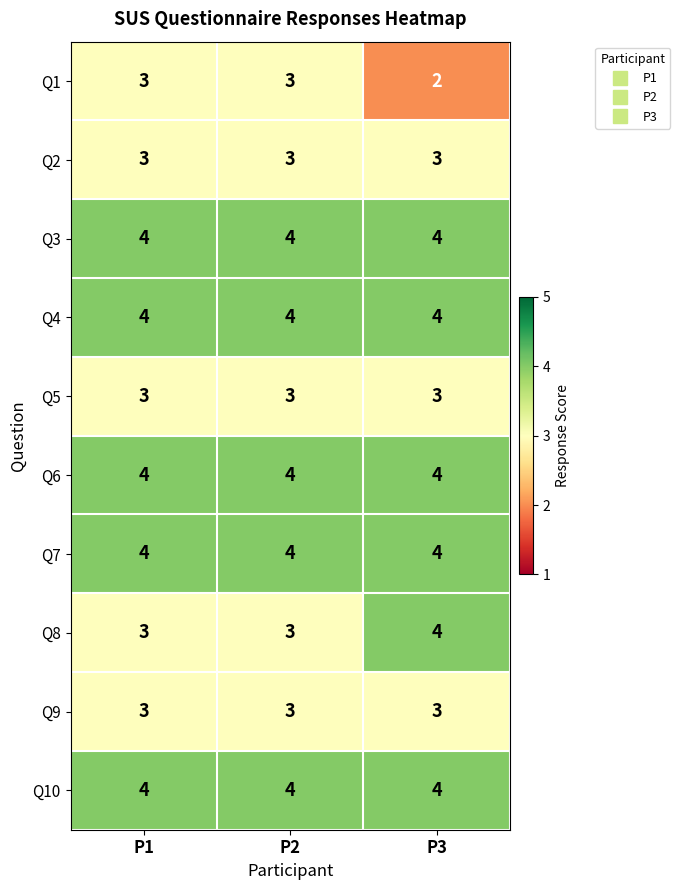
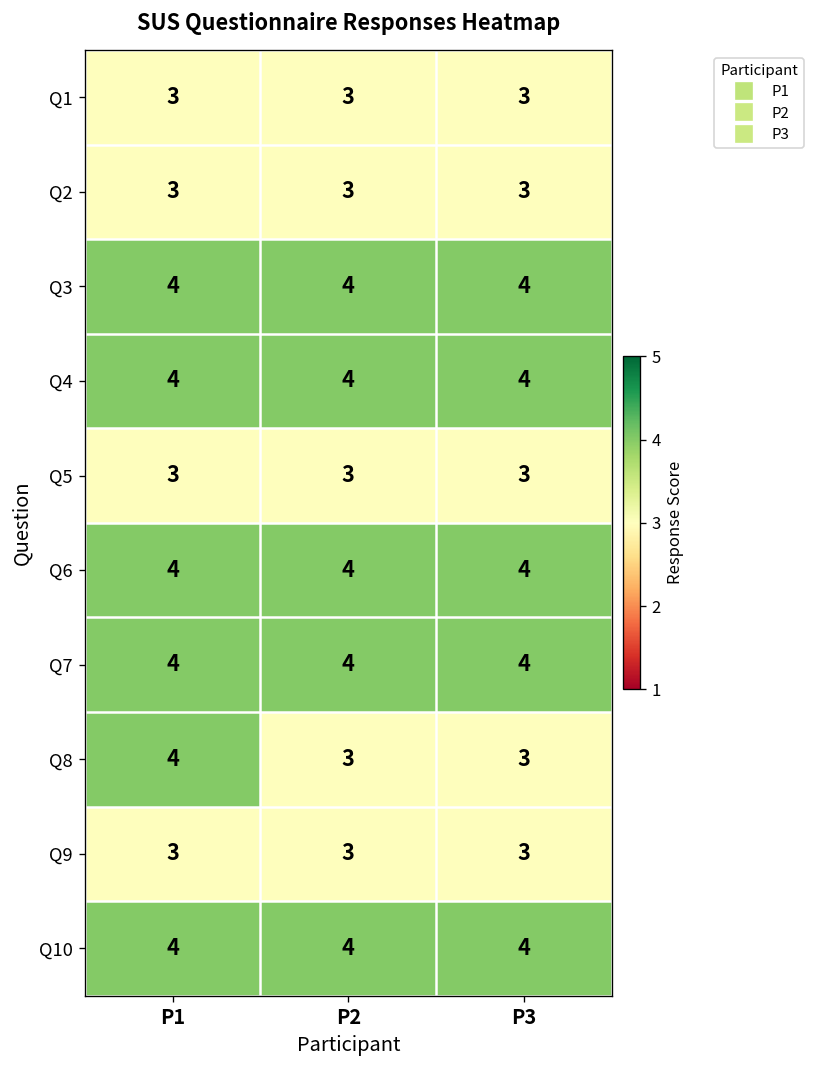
  {
    "Q1": {
      "P1": 3,
      "P2": 3,
-     "P3": 2
+     "P3": 3
    },
    "Q2": {
      "P1": 3,
      "P2": 3,
      "P3": 3
    },
    "Q3": {
      "P1": 4,
      "P2": 4,
      "P3": 4
    },
    "Q4": {
      "P1": 4,
      "P2": 4,
      "P3": 4
    },
    "Q5": {
      "P1": 3,
      "P2": 3,
      "P3": 3
    },
    "Q6": {
      "P1": 4,
      "P2": 4,
      "P3": 4
    },
    "Q7": {
      "P1": 4,
      "P2": 4,
      "P3": 4
    },
    "Q8": {
-     "P1": 3,
+     "P1": 4,
      "P2": 3,
-     "P3": 4
+     "P3": 3
    },
    "Q9": {
      "P1": 3,
      "P2": 3,
      "P3": 3
    },
    "Q10": {
      "P1": 4,
      "P2": 4,
      "P3": 4
    }
  }
